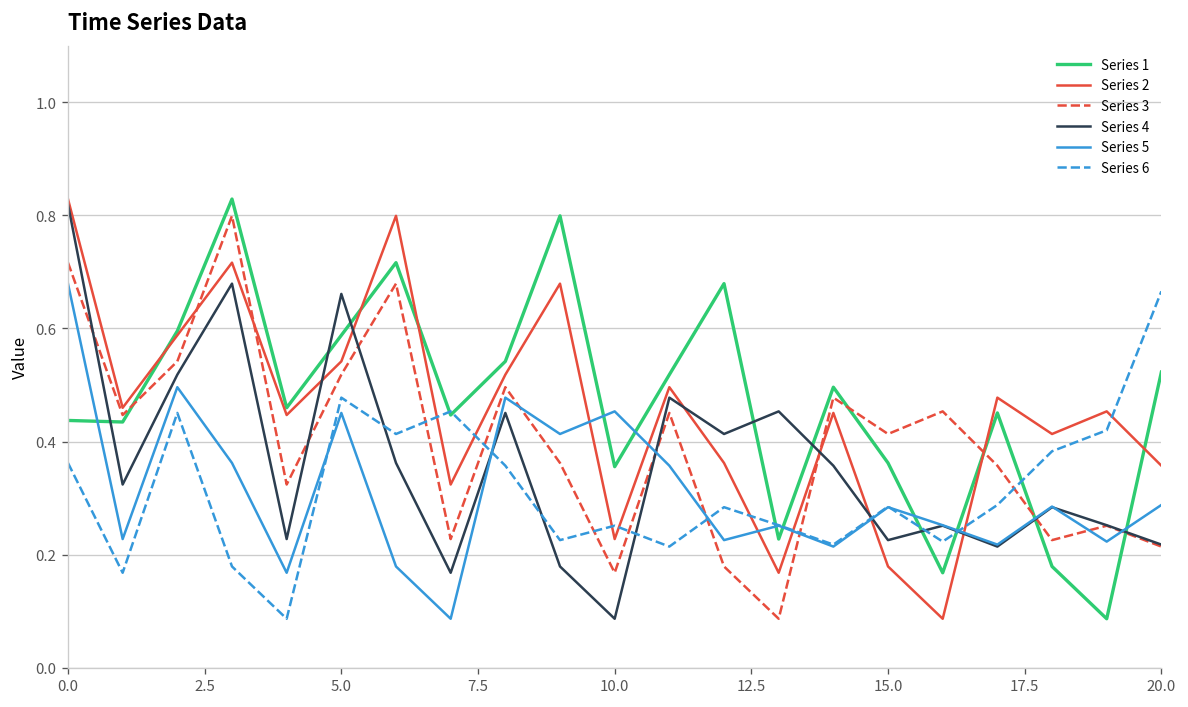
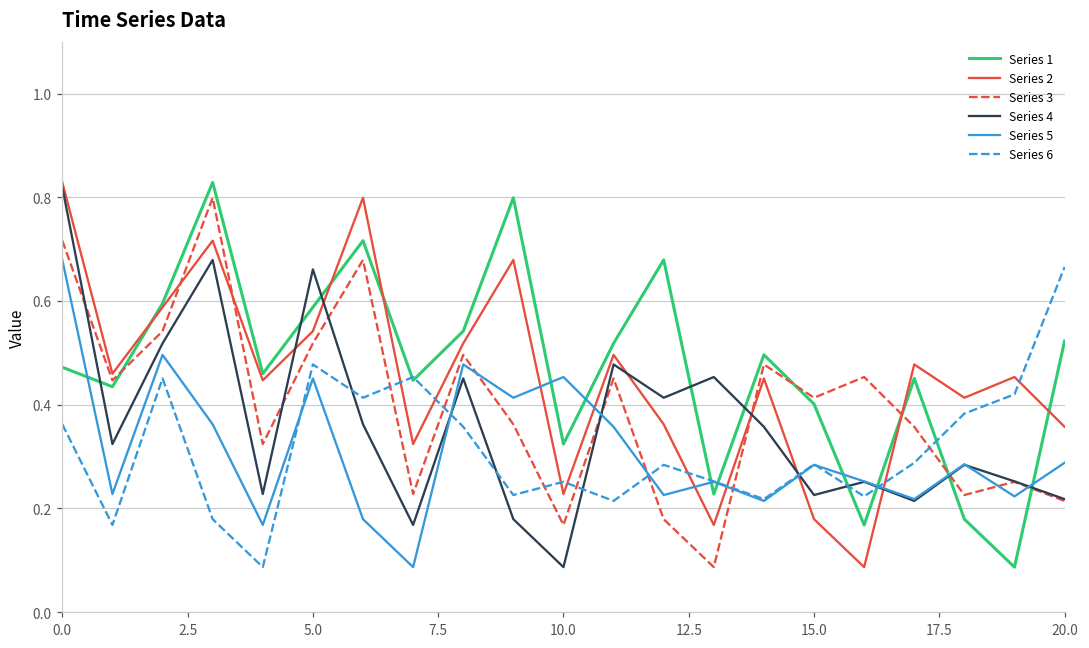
  {
    "Series 1": {
-     "0.0": 0.44,
+     "0.0": 0.47,
      "5.0": 0.59,
-     "10.0": 0.36,
-     "15.0": 0.36,
+     "10.0": 0.32,
+     "15.0": 0.40,
      "20.0": 0.52
    },
    "Series 4": {
      "0.0": 0.82,
      "5.0": 0.66,
      "10.0": 0.09,
      "15.0": 0.23
    }
  }
